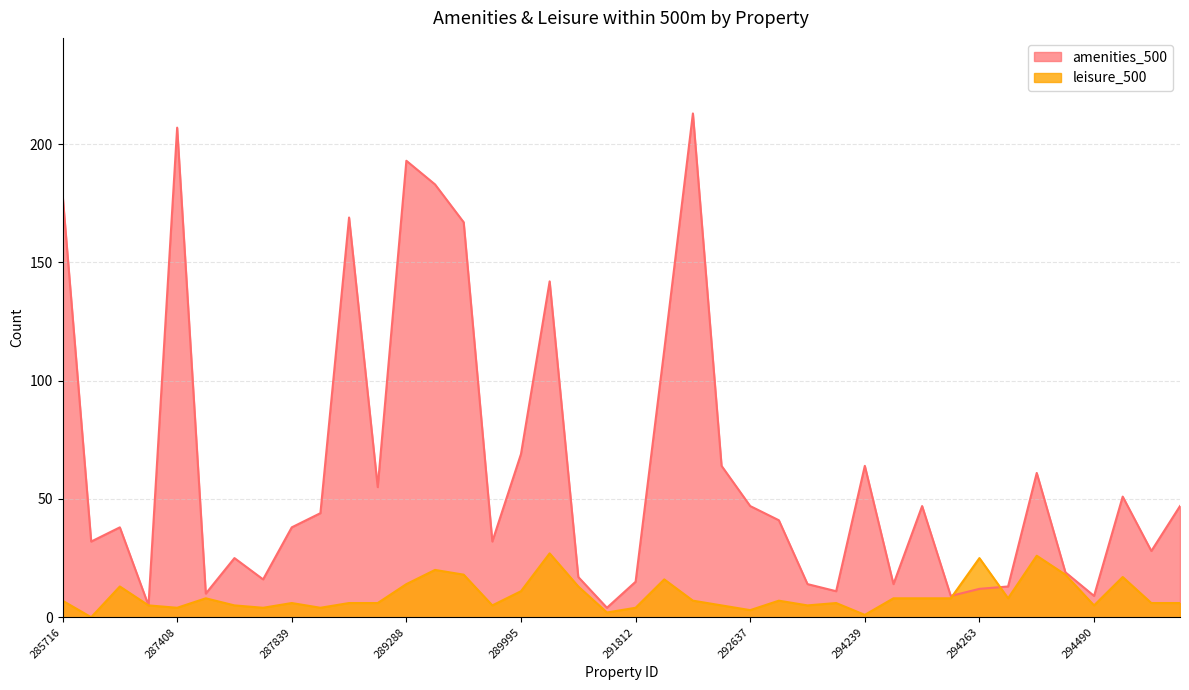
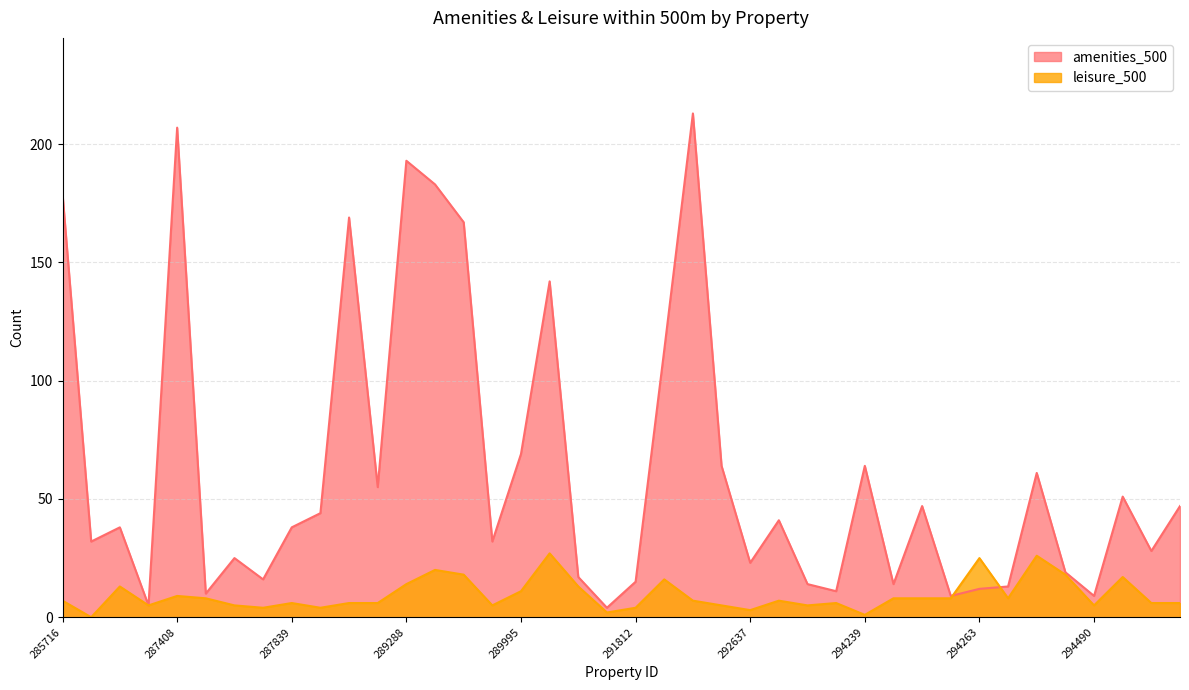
  {
    "amenities_500": {
      "285716": 179,
      "287408": 207,
      "287839": 38,
      "289288": 193,
      "289995": 69,
      "291812": 15,
-     "292637": 47,
+     "292637": 23,
      "294239": 64,
      "294263": 12,
      "294490": 9
    },
    "leisure_500": {
      "285716": 7,
-     "287408": 4,
+     "287408": 9,
      "287839": 6,
      "289288": 14,
      "289995": 11,
      "291812": 4,
      "292637": 3,
      "294239": 1,
      "294263": 25,
      "294490": 5
    }
  }
